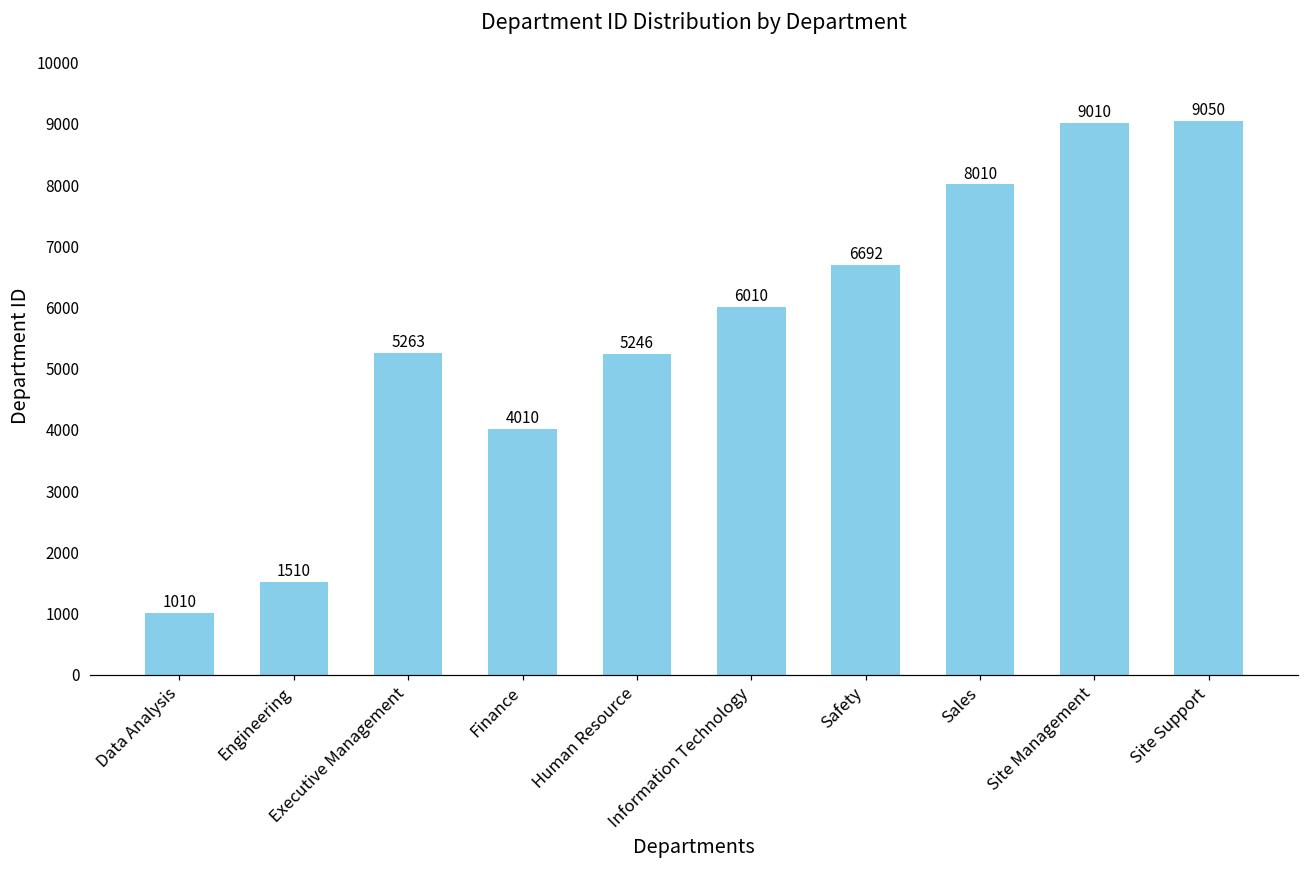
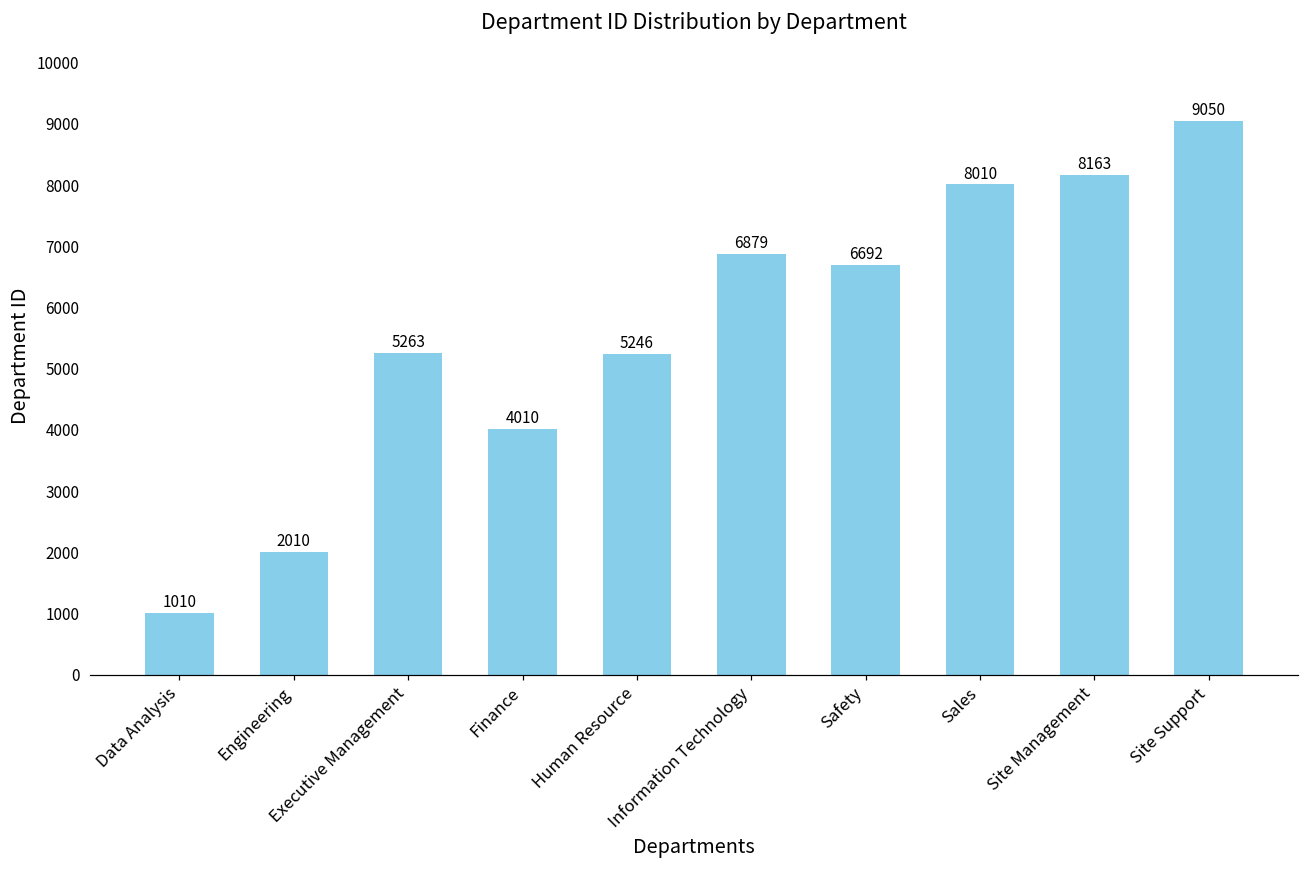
  {
    "Data Analysis": 1010,
-   "Engineering": 1510,
+   "Engineering": 2010,
    "Executive Management": 5263,
    "Finance": 4010,
    "Human Resource": 5246,
-   "Information Technology": 6010,
+   "Information Technology": 6879,
    "Safety": 6692,
    "Sales": 8010,
-   "Site Management": 9010,
+   "Site Management": 8163,
    "Site Support": 9050
  }
